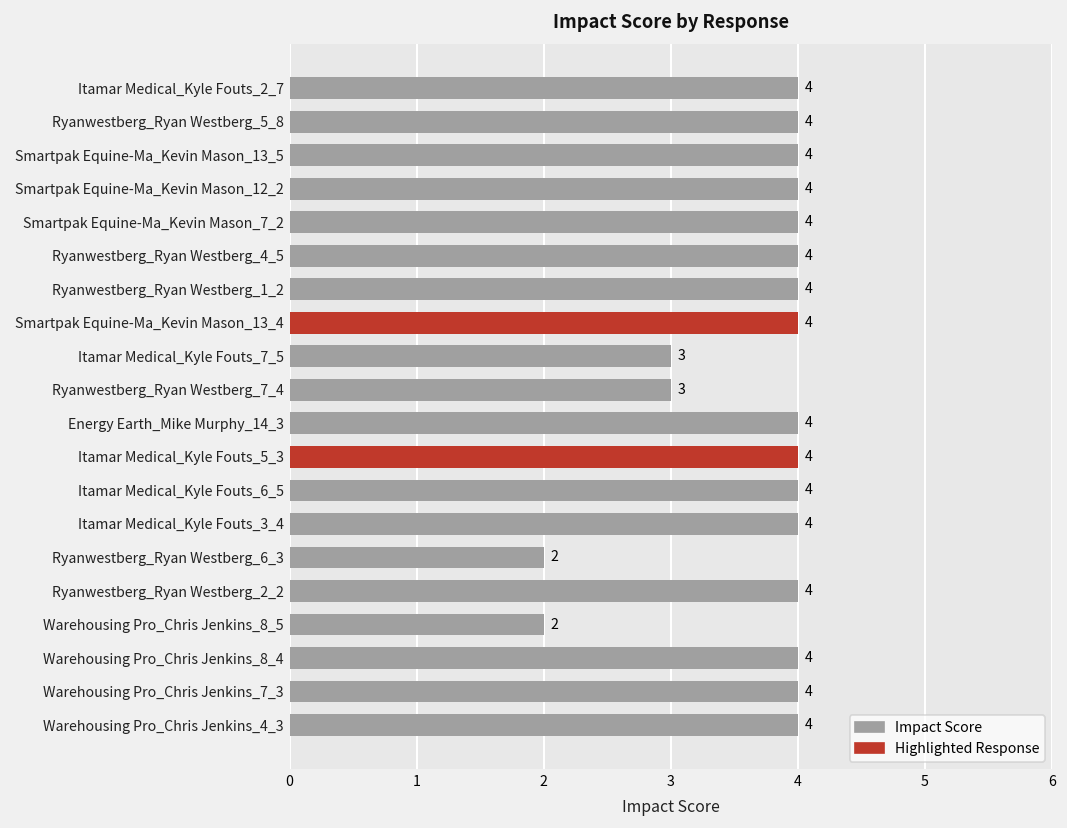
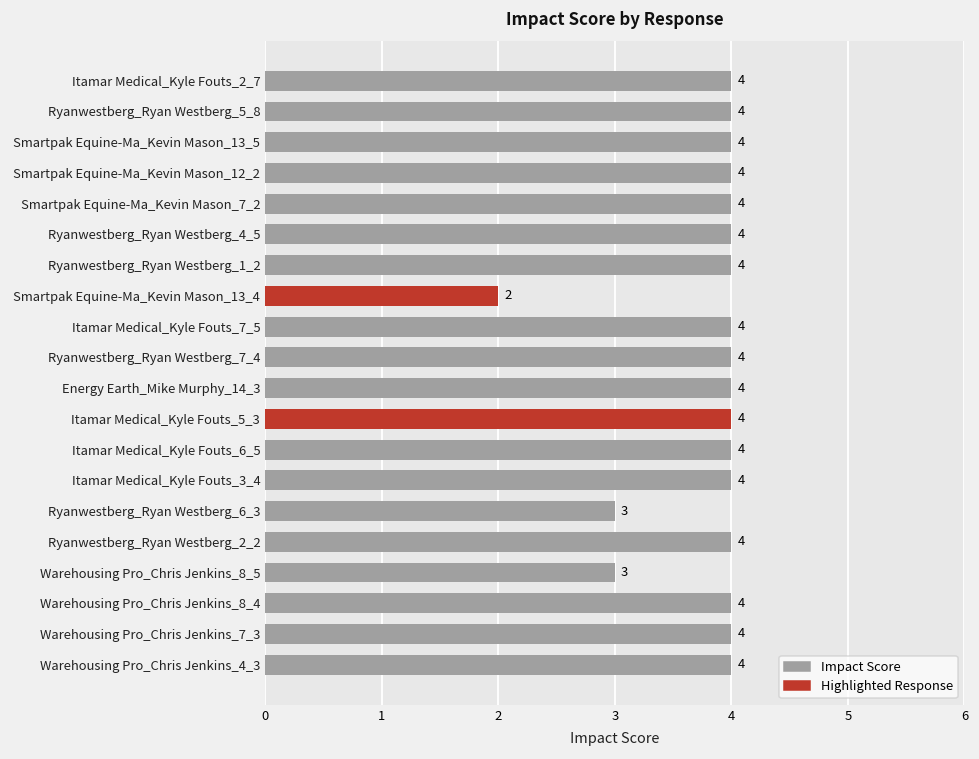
  {
    "Itamar Medical_Kyle Fouts_2_7": 4,
    "Ryanwestberg_Ryan Westberg_5_8": 4,
    "Smartpak Equine-Ma_Kevin Mason_13_5": 4,
    "Smartpak Equine-Ma_Kevin Mason_12_2": 4,
    "Smartpak Equine-Ma_Kevin Mason_7_2": 4,
    "Ryanwestberg_Ryan Westberg_4_5": 4,
    "Ryanwestberg_Ryan Westberg_1_2": 4,
-   "Smartpak Equine-Ma_Kevin Mason_13_4": 4,
-   "Itamar Medical_Kyle Fouts_7_5": 3,
-   "Ryanwestberg_Ryan Westberg_7_4": 3,
+   "Smartpak Equine-Ma_Kevin Mason_13_4": 2,
+   "Itamar Medical_Kyle Fouts_7_5": 4,
+   "Ryanwestberg_Ryan Westberg_7_4": 4,
    "Energy Earth_Mike Murphy_14_3": 4,
    "Itamar Medical_Kyle Fouts_5_3": 4,
    "Itamar Medical_Kyle Fouts_6_5": 4,
    "Itamar Medical_Kyle Fouts_3_4": 4,
-   "Ryanwestberg_Ryan Westberg_6_3": 2,
+   "Ryanwestberg_Ryan Westberg_6_3": 3,
    "Ryanwestberg_Ryan Westberg_2_2": 4,
-   "Warehousing Pro_Chris Jenkins_8_5": 2,
+   "Warehousing Pro_Chris Jenkins_8_5": 3,
    "Warehousing Pro_Chris Jenkins_8_4": 4,
    "Warehousing Pro_Chris Jenkins_7_3": 4,
    "Warehousing Pro_Chris Jenkins_4_3": 4
  }
